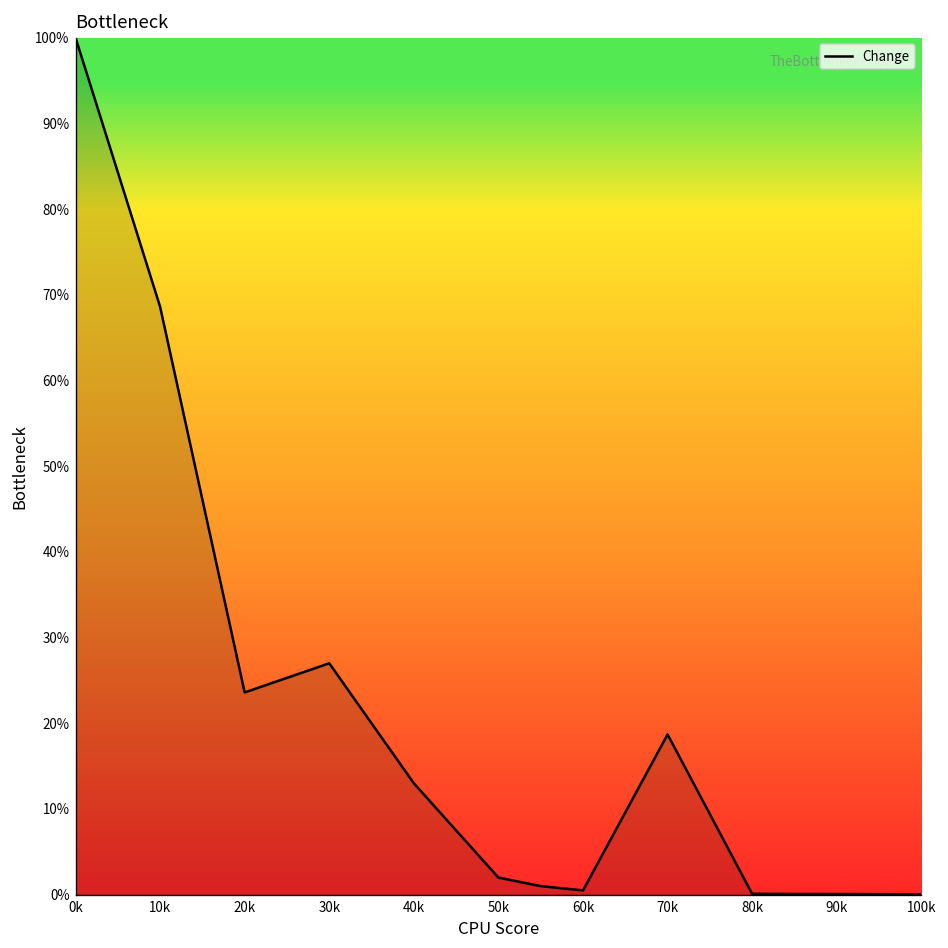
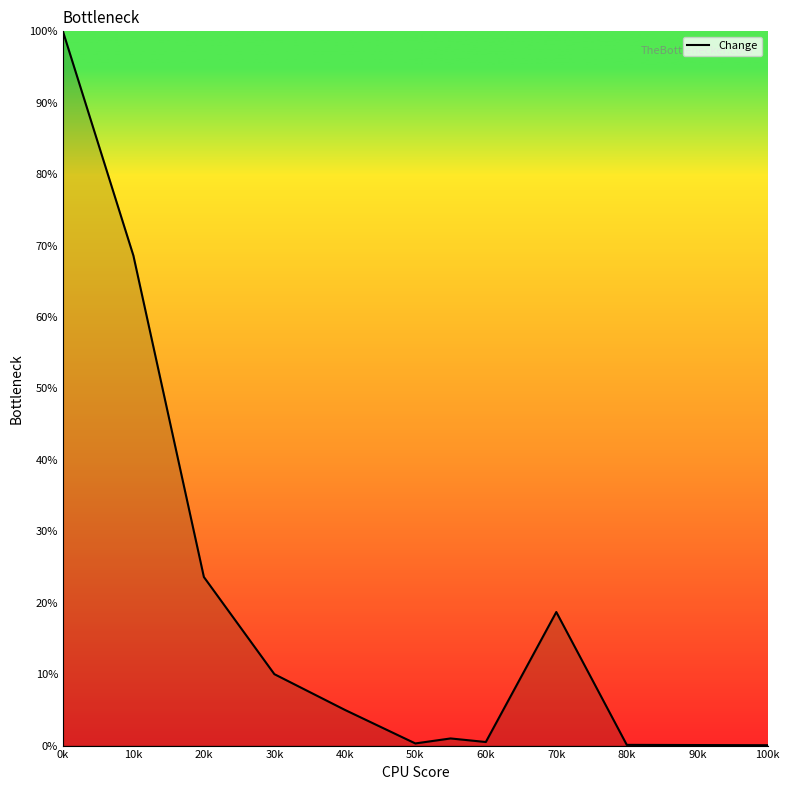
  {
    "0k": "100%",
    "10k": "69%",
    "20k": "24%",
-   "30k": "27%",
-   "40k": "13%",
-   "50k": "2%",
+   "30k": "10%",
+   "40k": "5%",
+   "50k": "0%",
    "60k": "1%",
    "70k": "19%",
    "80k": "0%",
    "100k": "0%"
  }
